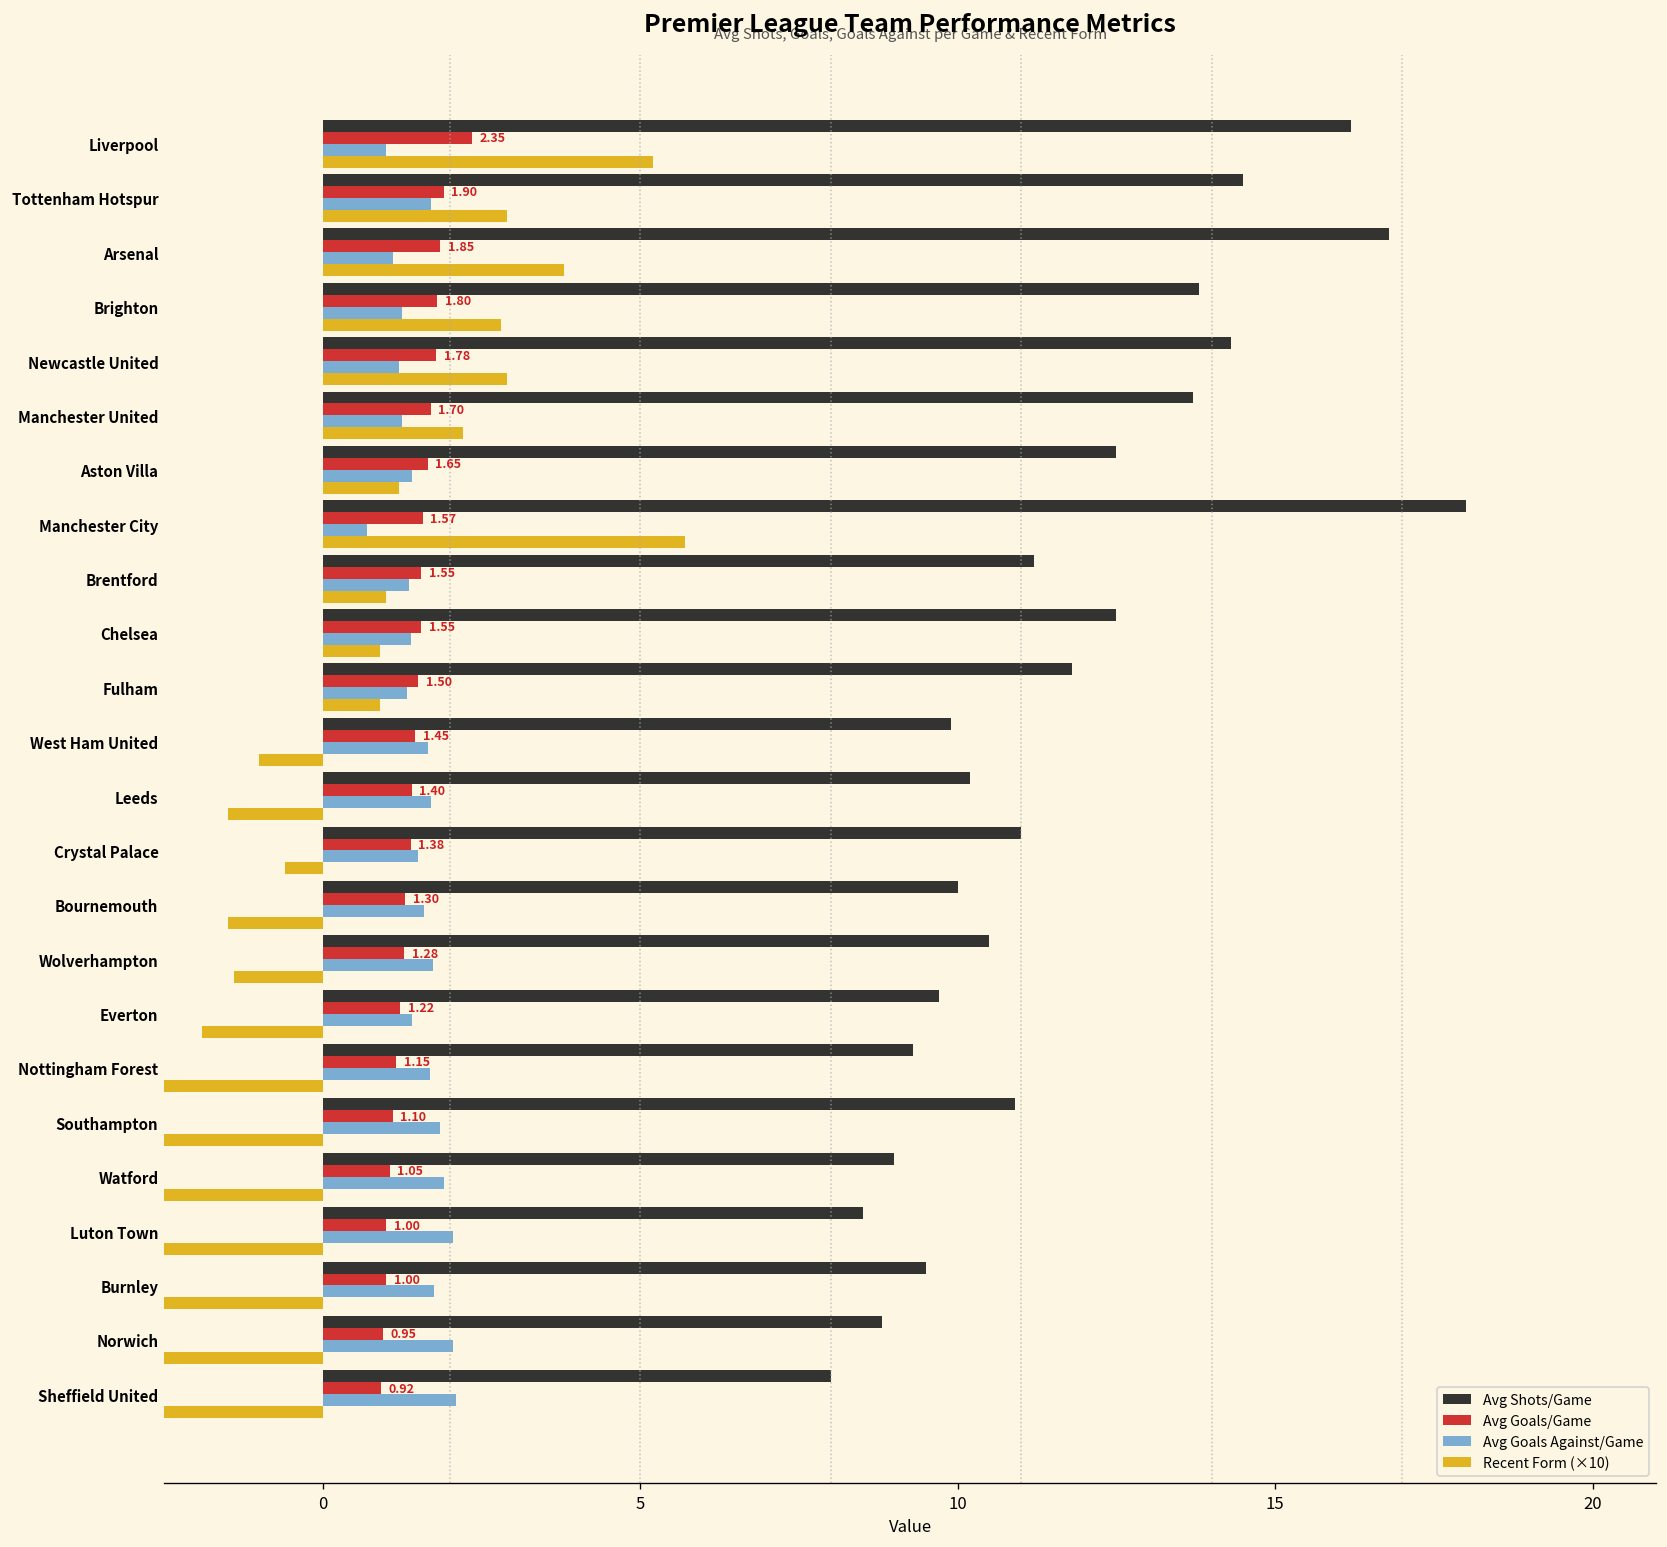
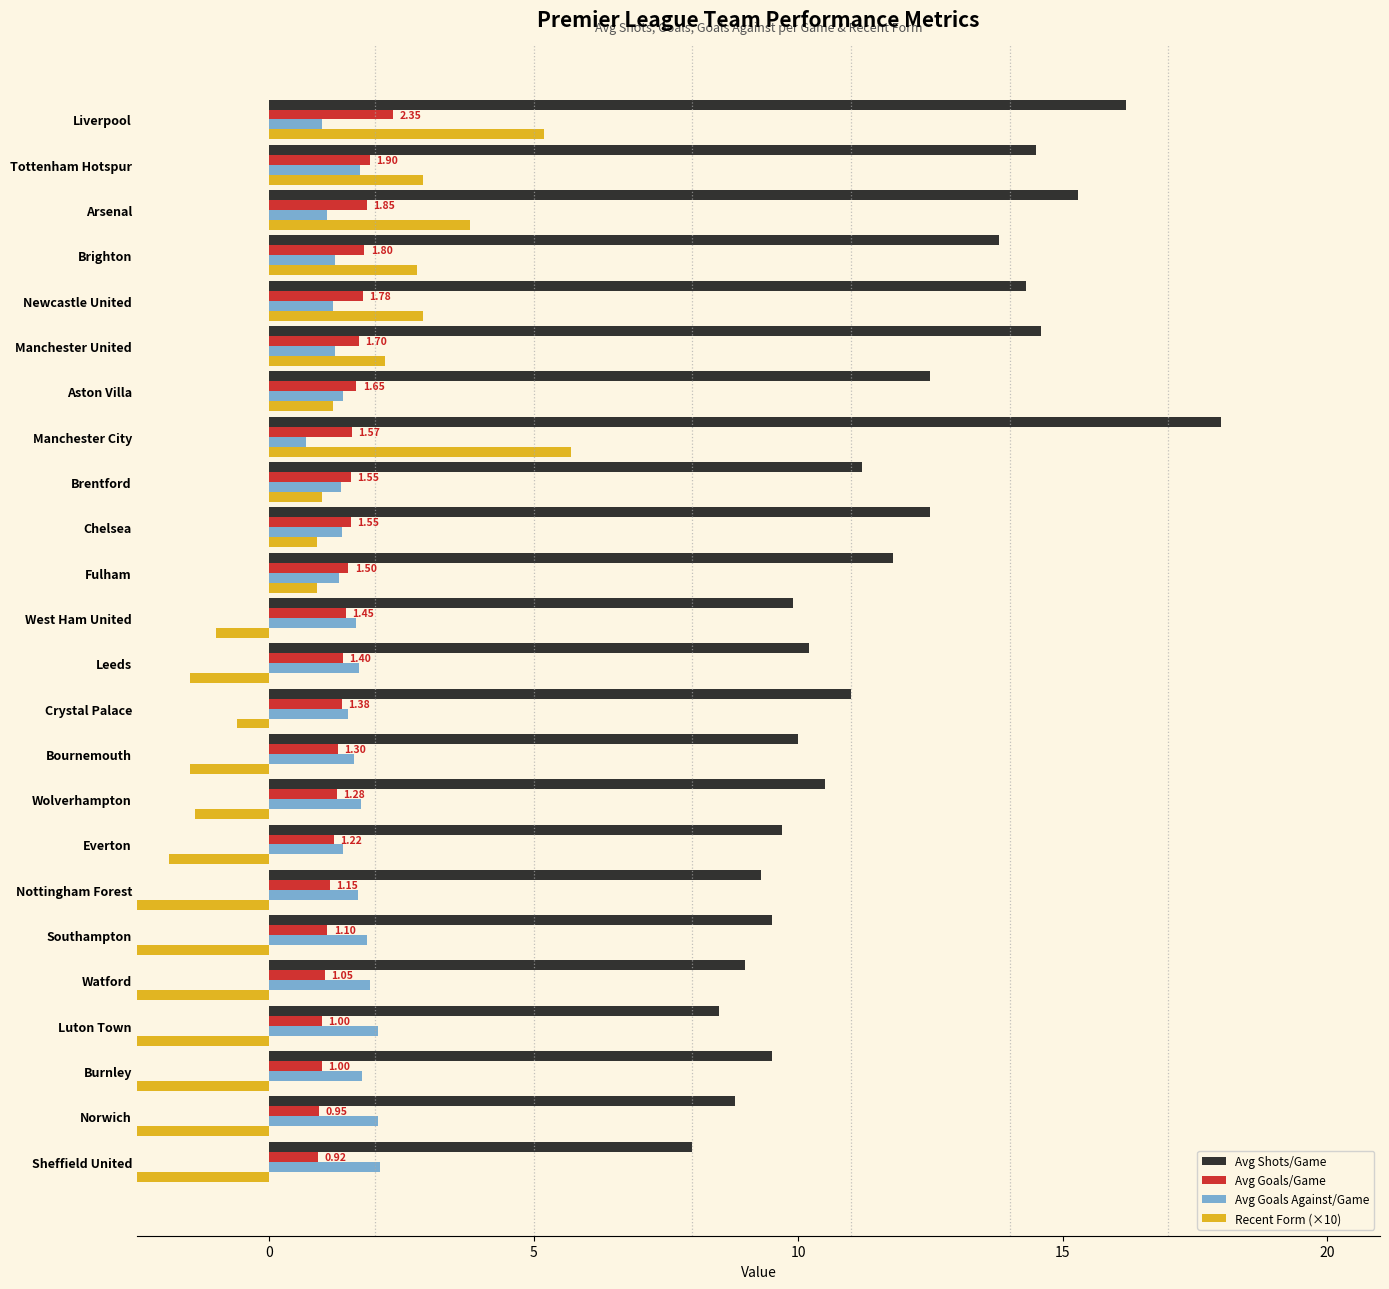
  {
    "Avg Shots/Game": {
      "Liverpool": 16.2,
      "Tottenham Hotspur": 14.5,
-     "Arsenal": 16.8,
+     "Arsenal": 15.3,
      "Brighton": 13.8,
      "Newcastle United": 14.3,
-     "Manchester United": 13.7,
+     "Manchester United": 14.6,
      "Aston Villa": 12.5,
      "Manchester City": 18.0,
      "Brentford": 11.2,
      "Chelsea": 12.5,
      "Fulham": 11.8,
      "West Ham United": 9.9,
      "Leeds": 10.2,
      "Crystal Palace": 11.0,
      "Bournemouth": 10.0,
      "Wolverhampton": 10.5,
      "Everton": 9.7,
      "Nottingham Forest": 9.3,
-     "Southampton": 10.9,
+     "Southampton": 9.5,
      "Watford": 9.0,
      "Luton Town": 8.5,
      "Burnley": 9.5,
      "Norwich": 8.8,
      "Sheffield United": 8.0
    },
    "Avg Goals/Game": {
      "Liverpool": 2.35,
      "Tottenham Hotspur": 1.90,
      "Arsenal": 1.85,
      "Brighton": 1.80,
      "Newcastle United": 1.78,
      "Manchester United": 1.70,
      "Aston Villa": 1.65,
      "Manchester City": 1.57,
      "Brentford": 1.55,
      "Chelsea": 1.55,
      "Fulham": 1.50,
      "West Ham United": 1.45,
      "Leeds": 1.40,
      "Crystal Palace": 1.38,
      "Bournemouth": 1.30,
      "Wolverhampton": 1.28,
      "Everton": 1.22,
      "Nottingham Forest": 1.15,
      "Southampton": 1.10,
      "Watford": 1.05,
      "Luton Town": 1.00,
      "Burnley": 1.00,
      "Norwich": 0.95,
      "Sheffield United": 0.92
    },
    "Avg Goals Against/Game": {
      "Liverpool": 1.0,
      "Tottenham Hotspur": 1.7,
      "Arsenal": 1.1,
      "Brighton": 1.3,
      "Newcastle United": 1.2,
      "Manchester United": 1.3,
      "Aston Villa": 1.4,
      "Manchester City": 0.7,
      "Brentford": 1.4,
      "Chelsea": 1.4,
      "Fulham": 1.3,
      "Southampton": 1.9,
      "Watford": 1.9,
      "Luton Town": 2.1,
      "Burnley": 1.8,
      "Norwich": 2.1,
      "Sheffield United": 2.1
    },
    "Recent Form (×10)": {
      "Liverpool": 5.2,
      "Tottenham Hotspur": 2.9,
      "Arsenal": 3.8,
      "Brighton": 2.8,
      "Newcastle United": 2.9,
      "Manchester United": 2.2,
      "Aston Villa": 1.2,
      "Manchester City": 5.7,
      "Brentford": 1.0,
      "Chelsea": 0.9,
      "Fulham": 0.9,
      "West Ham United": -1.0,
      "Leeds": -1.5,
      "Crystal Palace": -0.6,
      "Bournemouth": -1.5,
      "Wolverhampton": -1.4,
      "Everton": -1.9
    }
  }
